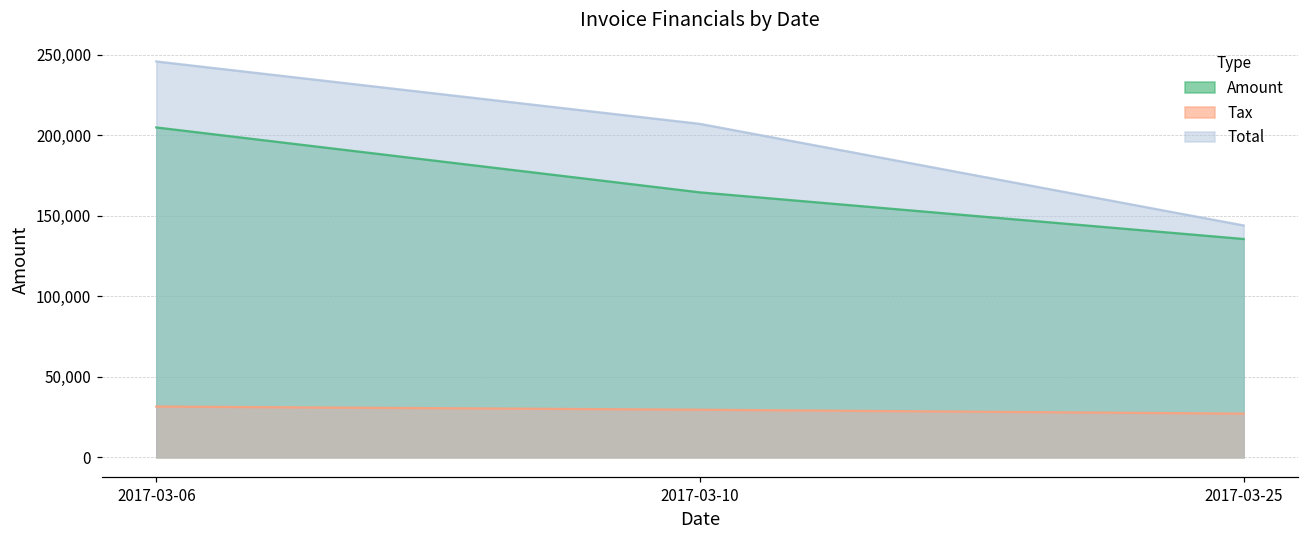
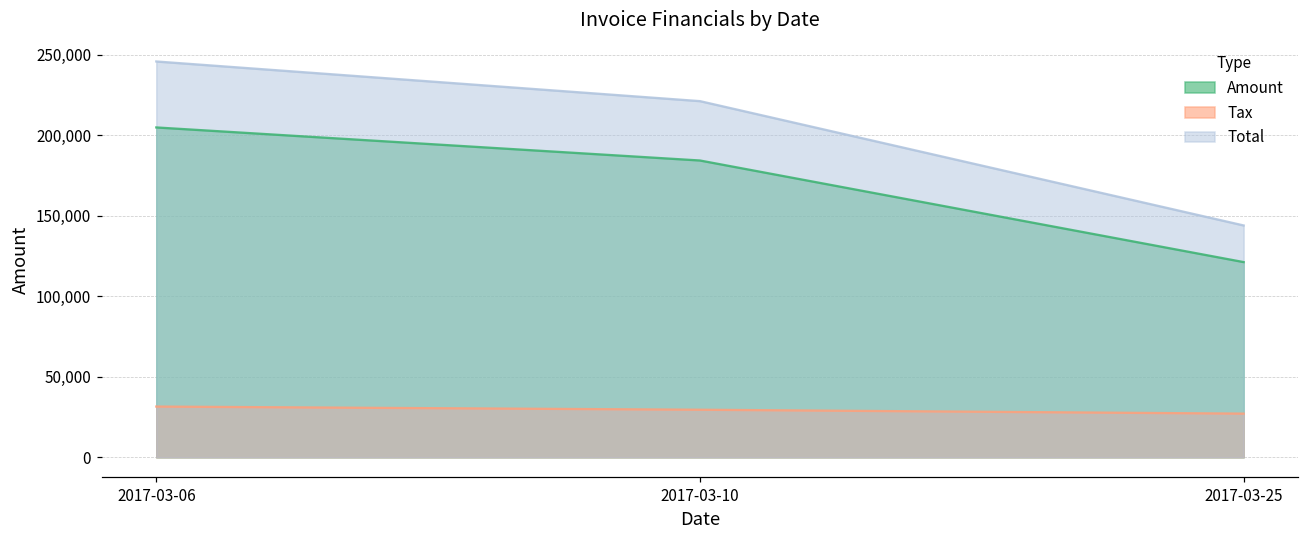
  {
    "Amount": {
      "2017-03-06": "205,000",
-     "2017-03-10": "165,000",
-     "2017-03-25": "136,000"
+     "2017-03-10": "184,000",
+     "2017-03-25": "121,000"
    },
    "Tax": {
      "2017-03-06": "32,000",
      "2017-03-10": "30,000",
      "2017-03-25": "27,000"
    },
    "Total": {
      "2017-03-06": "246,000",
-     "2017-03-10": "207,000",
+     "2017-03-10": "221,000",
      "2017-03-25": "144,000"
    }
  }
